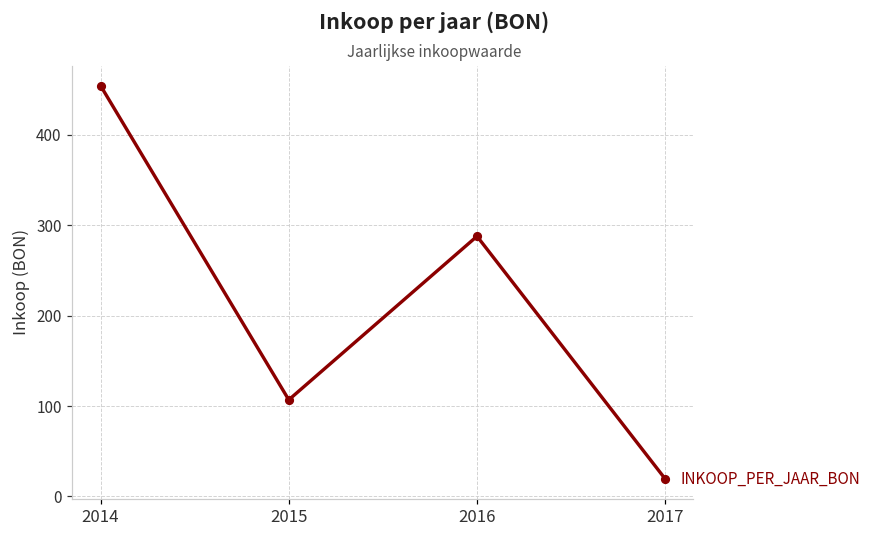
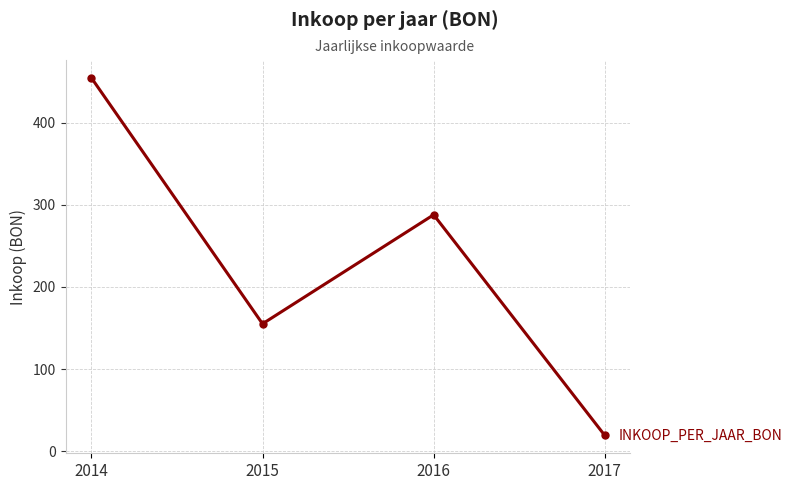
  {
    "2014": 450,
-   "2015": 110,
+   "2015": 160,
    "2016": 290,
    "2017": 20
  }
